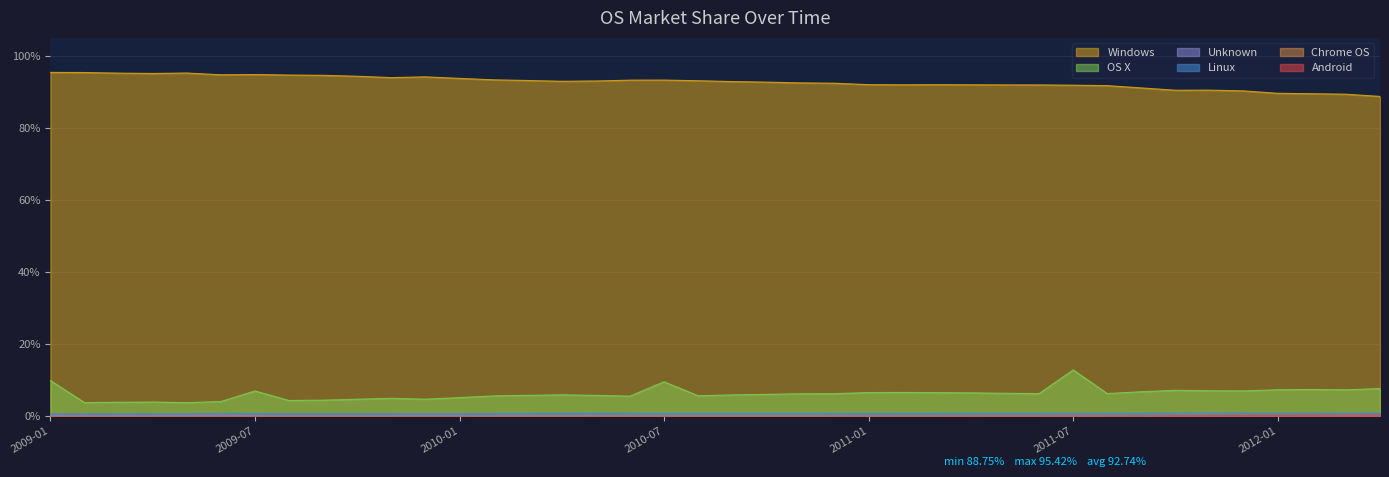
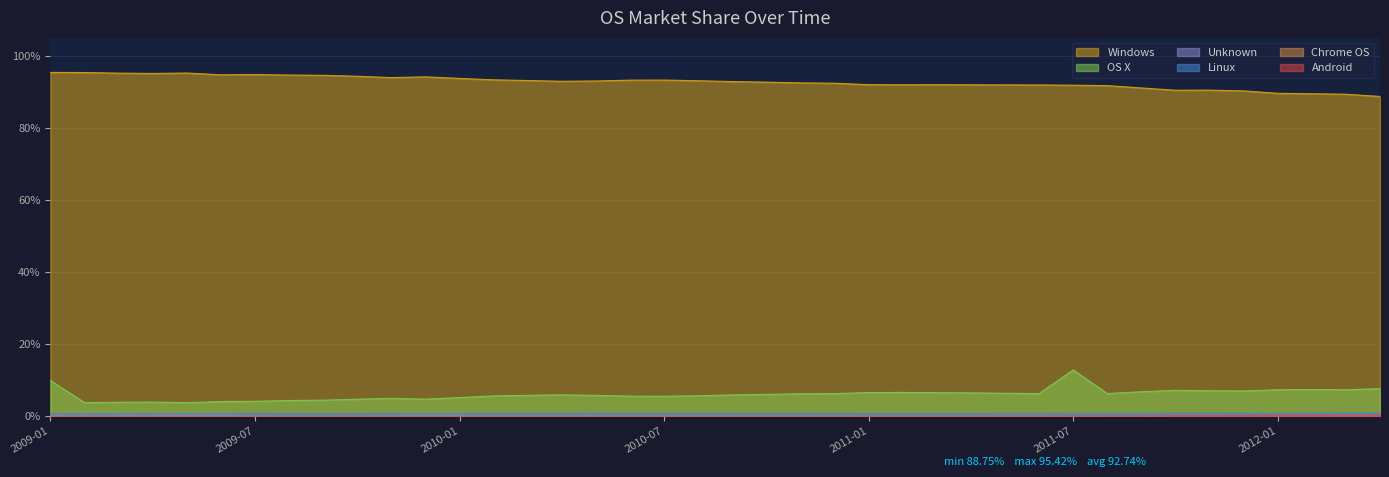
  {
    "OS X": {
      "2009-01": "10%",
-     "2009-07": "7%",
+     "2009-07": "4%",
      "2010-01": "5%",
-     "2010-07": "10%",
+     "2010-07": "6%",
      "2011-01": "7%",
      "2011-07": "13%",
      "2012-01": "7%"
    }
  }
